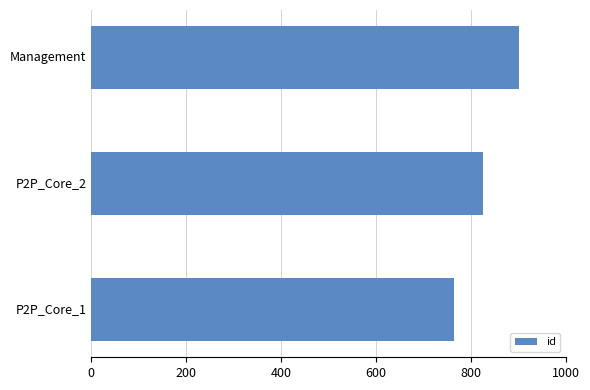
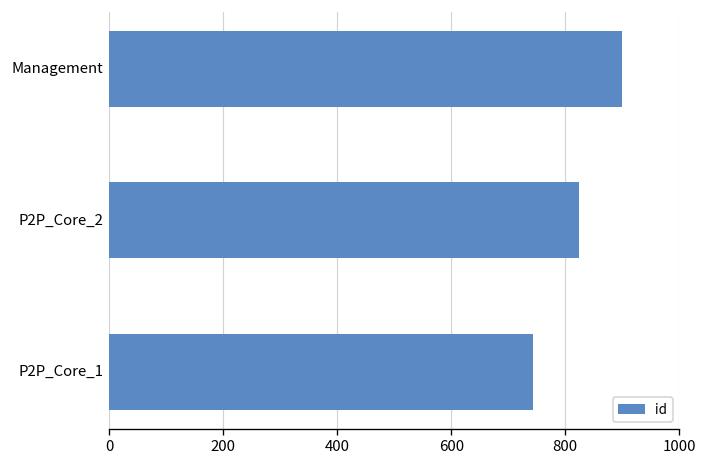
  {
    "Management": 900,
    "P2P_Core_2": 830,
-   "P2P_Core_1": 760
+   "P2P_Core_1": 740
  }
